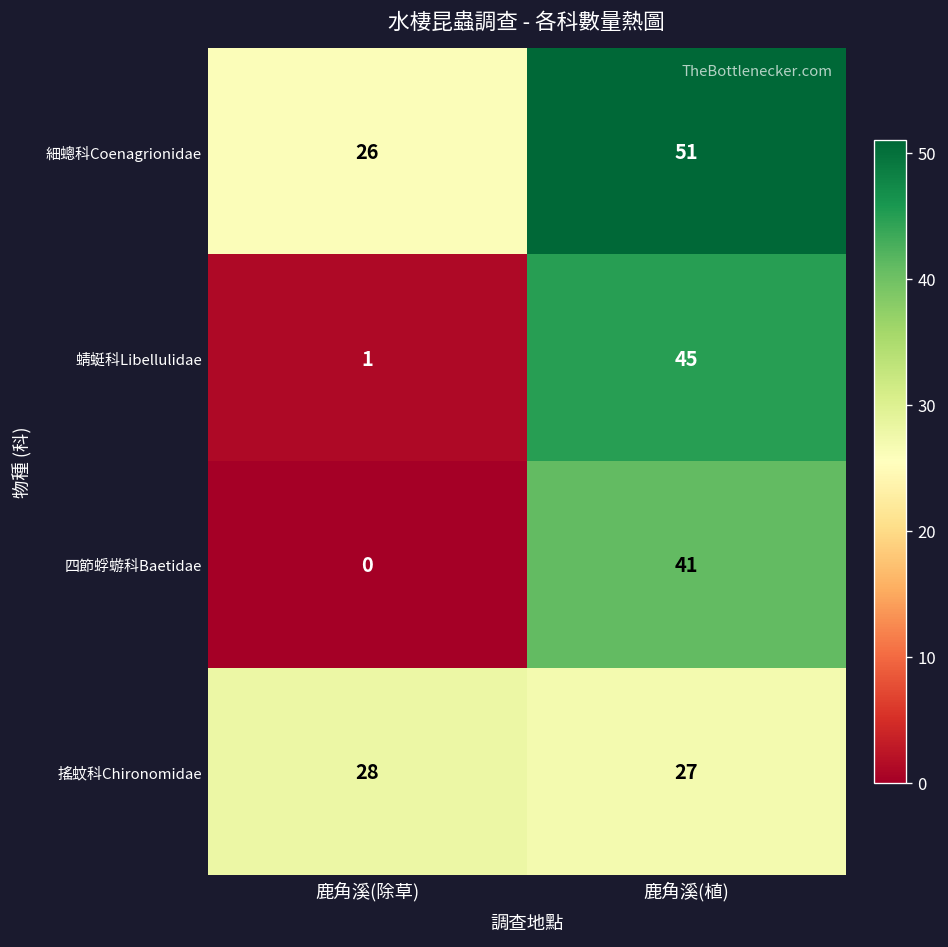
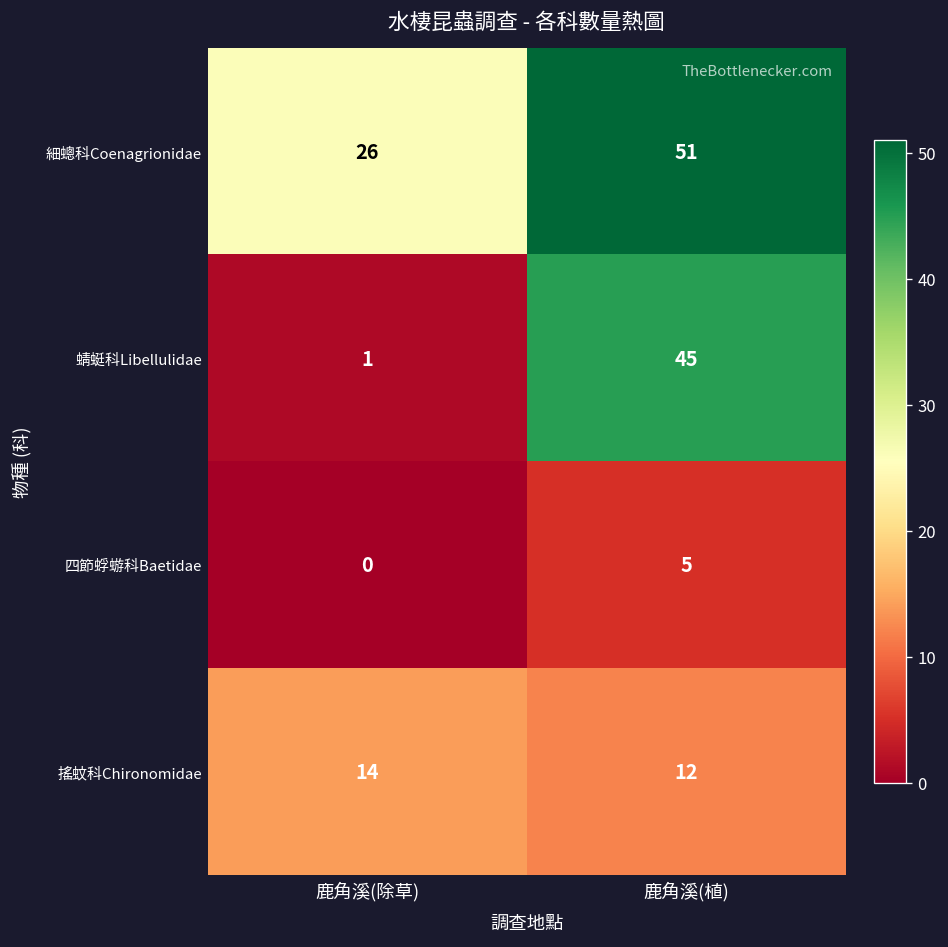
  {
    "細蟌科Coenagrionidae": {
      "鹿角溪(除草)": 26
    },
    "蜻蜓科Libellulidae": {
      "鹿角溪(除草)": 1,
      "鹿角溪(植)": 45
    },
    "四節蜉蝣科Baetidae": {
      "鹿角溪(除草)": 0,
-     "鹿角溪(植)": 41
+     "鹿角溪(植)": 5
    },
    "搖蚊科Chironomidae": {
-     "鹿角溪(除草)": 28,
-     "鹿角溪(植)": 27
+     "鹿角溪(除草)": 14,
+     "鹿角溪(植)": 12
    }
  }
